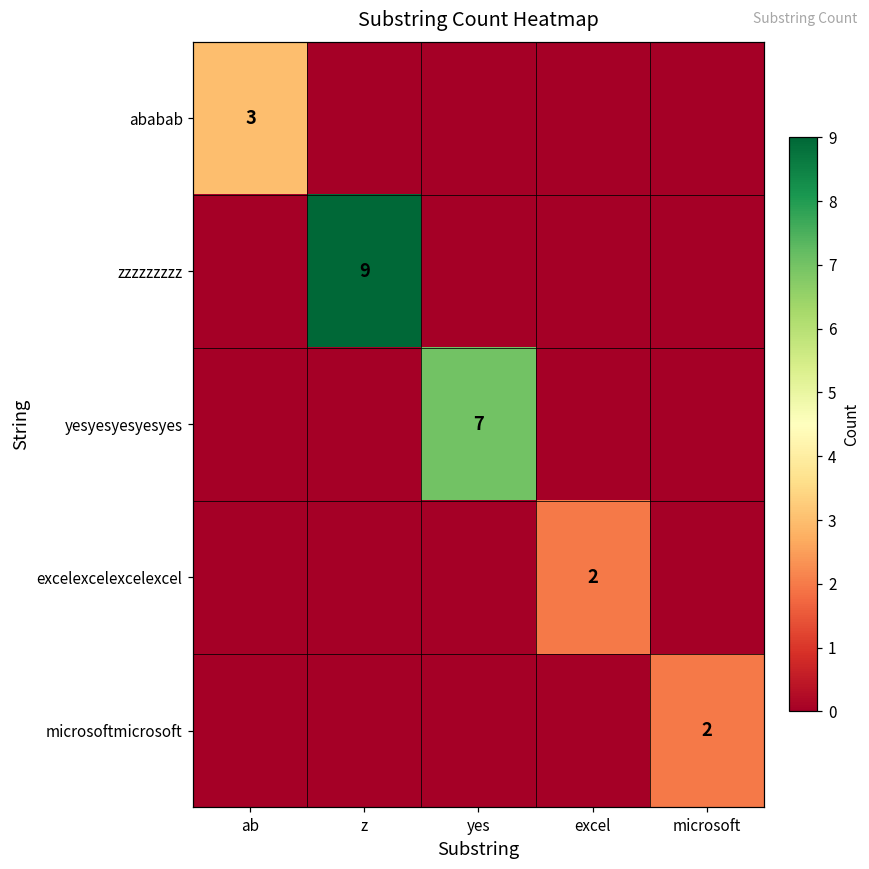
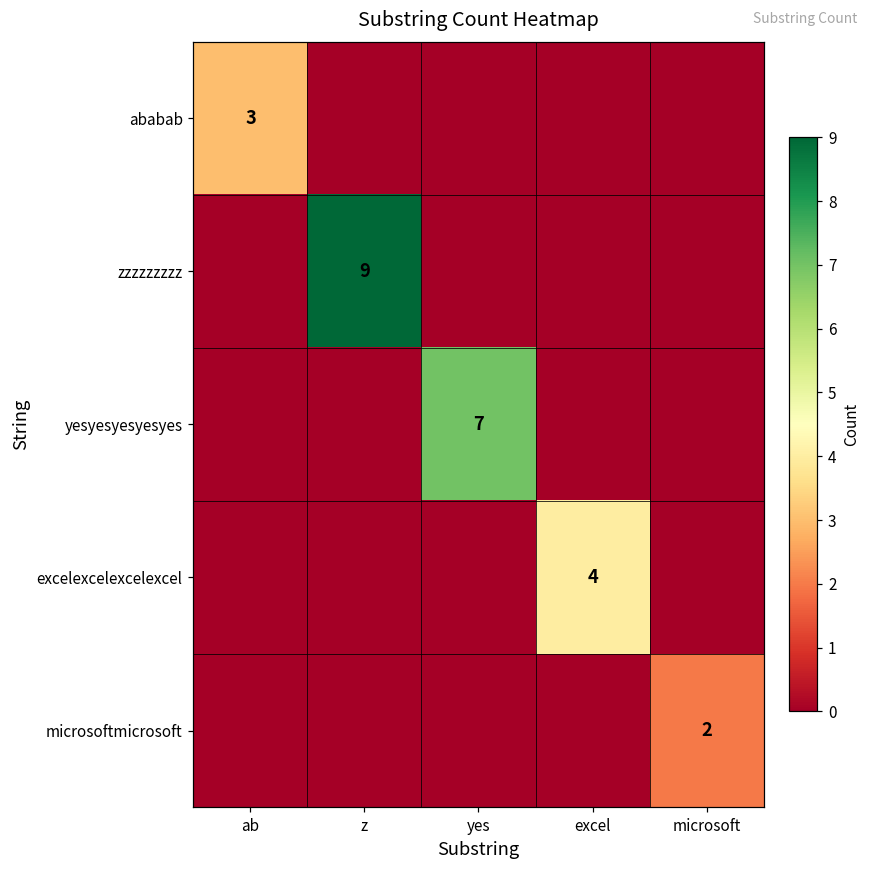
  {
    "ababab": {
      "ab": 3
    },
    "zzzzzzzzz": {
      "z": 9
    },
    "yesyesyesyesyes": {
      "yes": 7
    },
    "excelexcelexcelexcel": {
-     "excel": 2
+     "excel": 4
    },
    "microsoftmicrosoft": {
      "microsoft": 2
    }
  }
